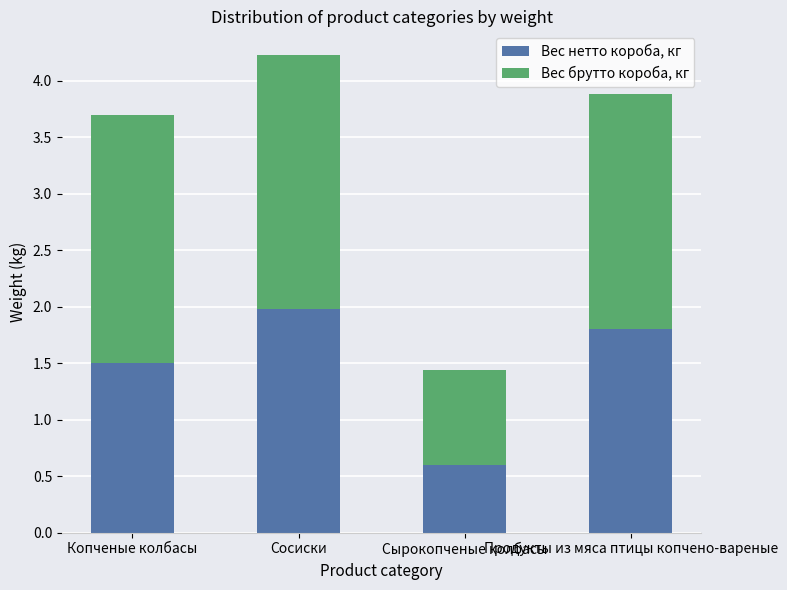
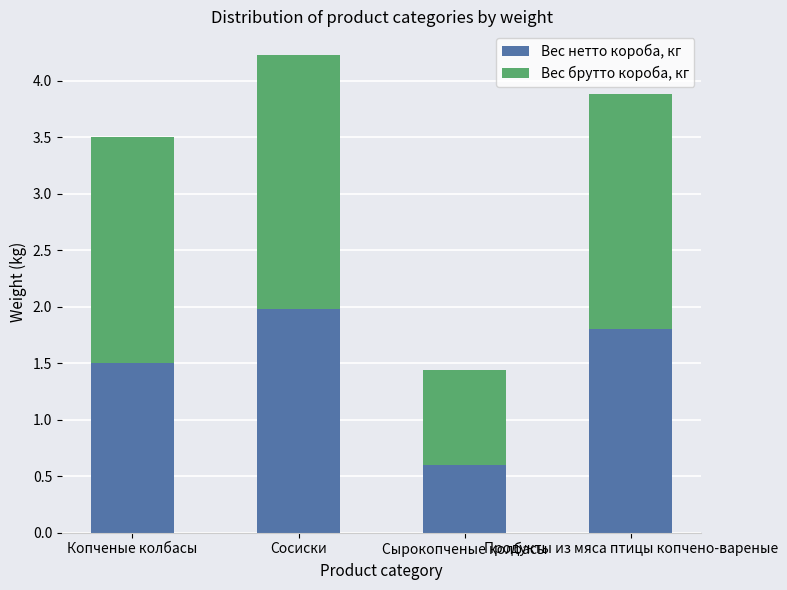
  {
    "Вес нетто короба, кг": {
      "Копченые колбасы": 1.5,
      "Сосиски": 2.0
    },
    "Вес брутто короба, кг": {
-     "Копченые колбасы": 2.2,
+     "Копченые колбасы": 2.0,
      "Сосиски": 2.25
    }
  }
